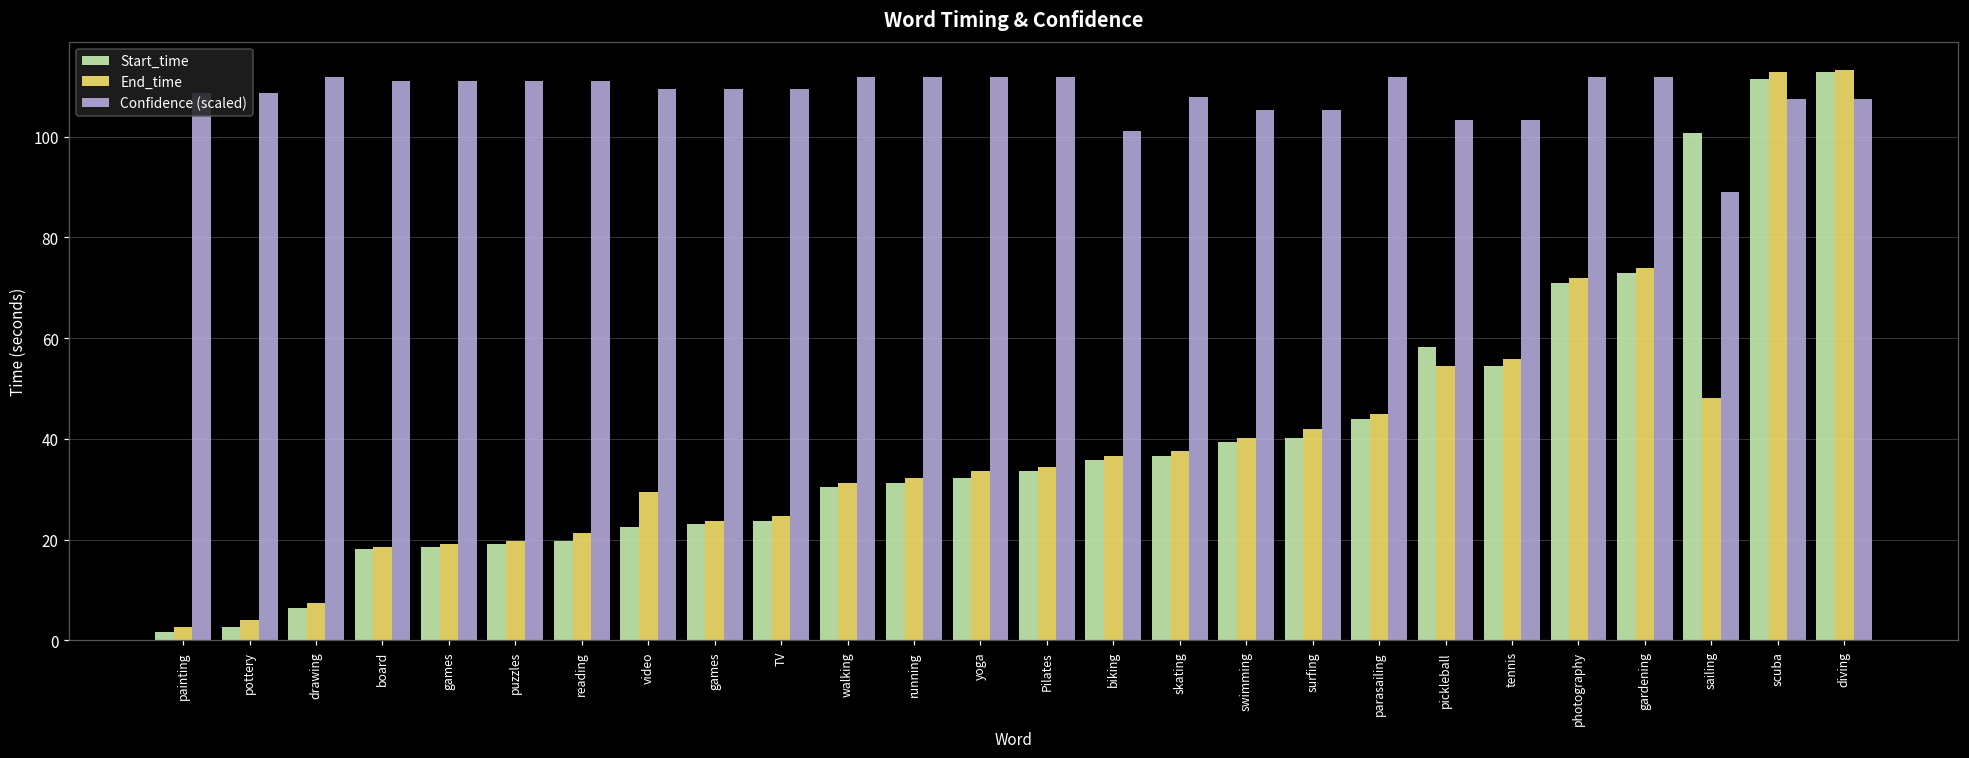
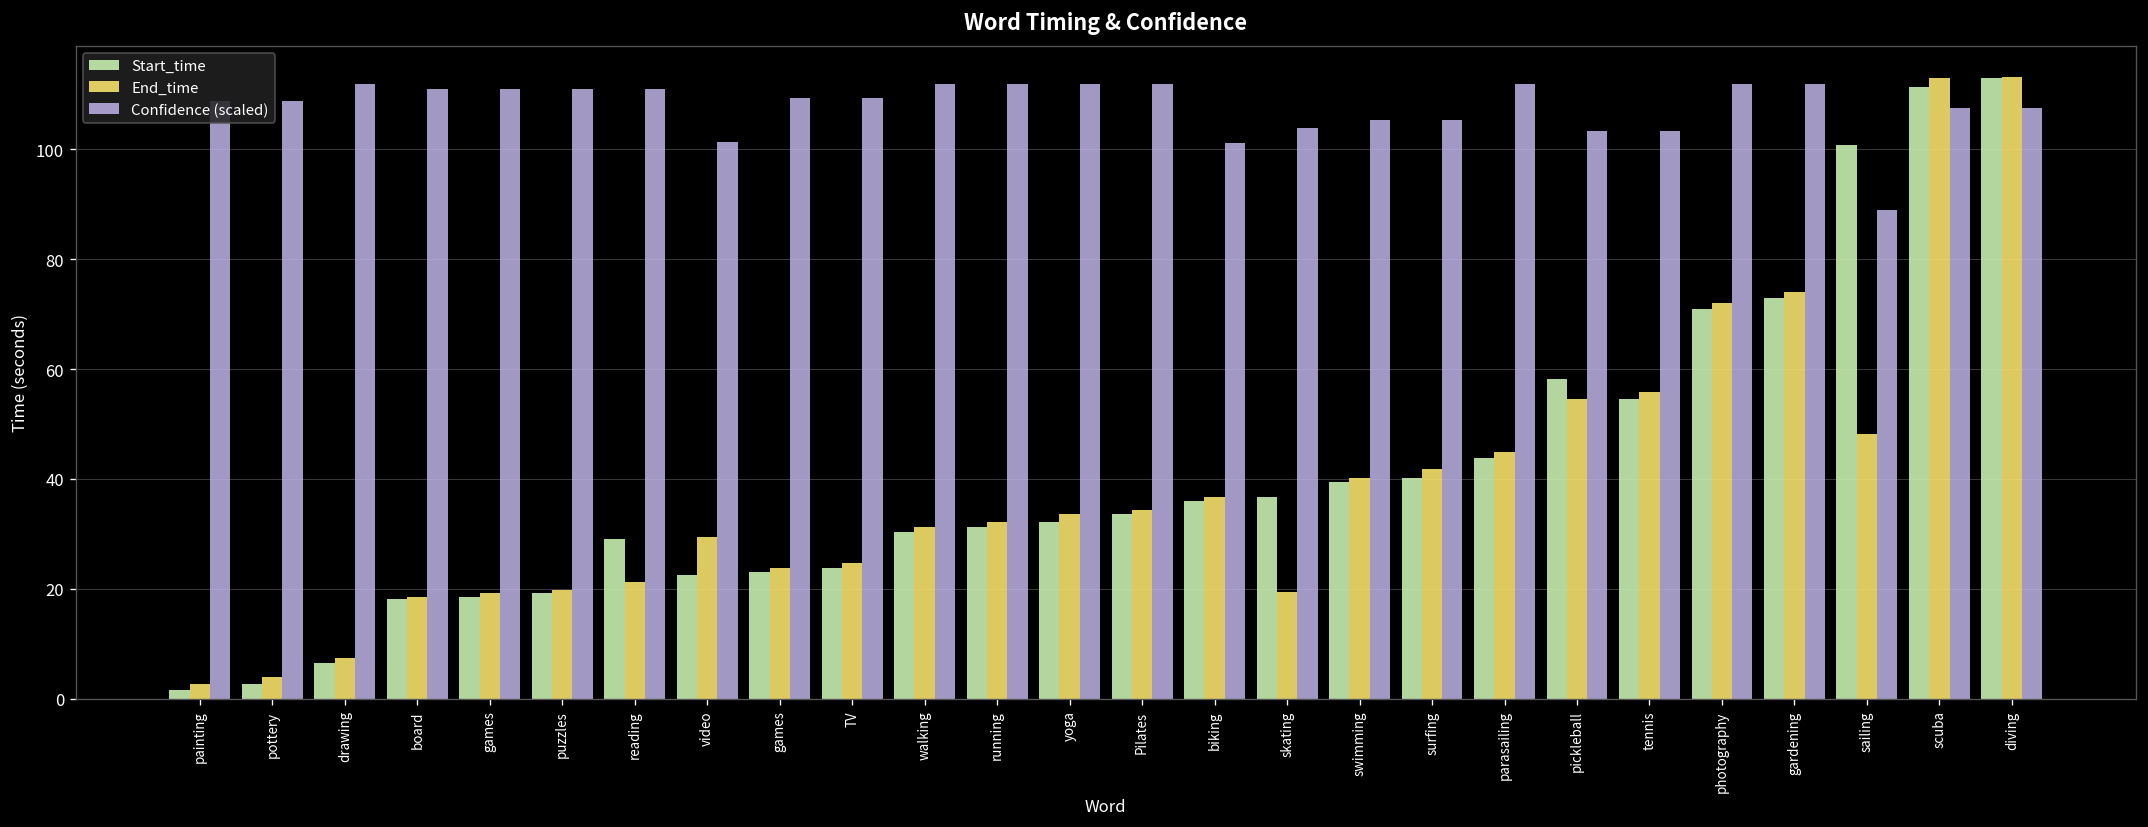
  {
    "Start_time": {
      "painting": 2,
      "pottery": 3,
      "drawing": 7,
      "board": 18,
      "puzzles": 19,
-     "reading": 20,
+     "reading": 29,
      "video": 23,
      "TV": 24,
      "walking": 30,
      "running": 31,
      "yoga": 32,
      "Pilates": 34,
      "biking": 36,
      "skating": 37,
      "swimming": 39,
      "surfing": 40,
      "parasailing": 44,
      "pickleball": 58,
      "tennis": 55,
      "photography": 71,
      "gardening": 73,
      "sailing": 101,
      "scuba": 111,
      "diving": 113
    },
    "End_time": {
      "painting": 3,
      "pottery": 4,
      "drawing": 7,
      "board": 19,
      "puzzles": 20,
      "reading": 21,
      "video": 30,
      "TV": 25,
      "walking": 31,
      "running": 32,
      "yoga": 34,
      "Pilates": 34,
      "biking": 37,
-     "skating": 38,
+     "skating": 20,
      "swimming": 40,
      "surfing": 42,
      "parasailing": 45,
      "pickleball": 55,
      "tennis": 56,
      "photography": 72,
      "gardening": 74,
      "sailing": 48,
      "scuba": 113,
      "diving": 113
    },
    "Confidence (scaled)": {
      "pottery": 109,
      "drawing": 112,
      "board": 111,
      "puzzles": 111,
      "reading": 111,
-     "video": 109,
+     "video": 101,
      "TV": 109,
      "walking": 112,
      "running": 112,
      "yoga": 112,
      "Pilates": 112,
      "biking": 101,
-     "skating": 108,
+     "skating": 104,
      "swimming": 105,
      "surfing": 105,
      "parasailing": 112,
      "pickleball": 103,
      "tennis": 103,
      "photography": 112,
      "gardening": 112,
      "sailing": 89,
      "scuba": 107,
      "diving": 107
    }
  }
